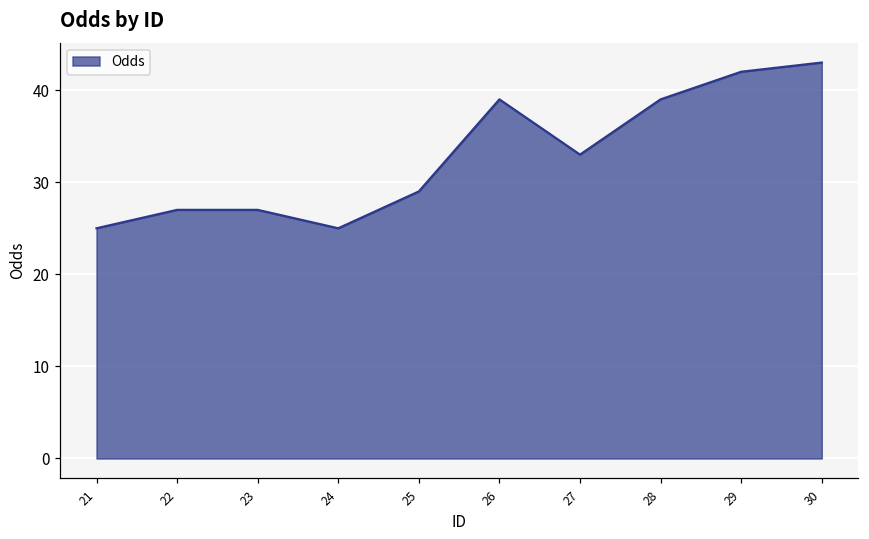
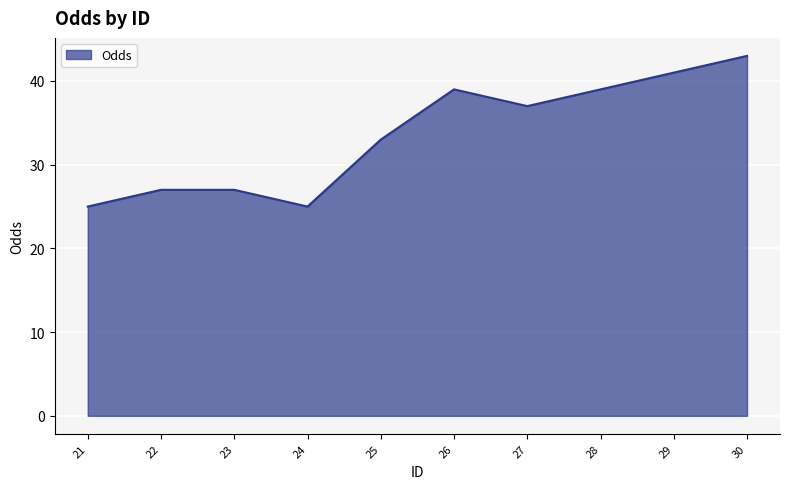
  {
    "21": 25,
    "22": 27,
    "23": 27,
    "24": 25,
-   "25": 29,
+   "25": 33,
    "26": 39,
-   "27": 33,
+   "27": 37,
    "28": 39,
-   "29": 42,
+   "29": 41,
    "30": 43
  }
